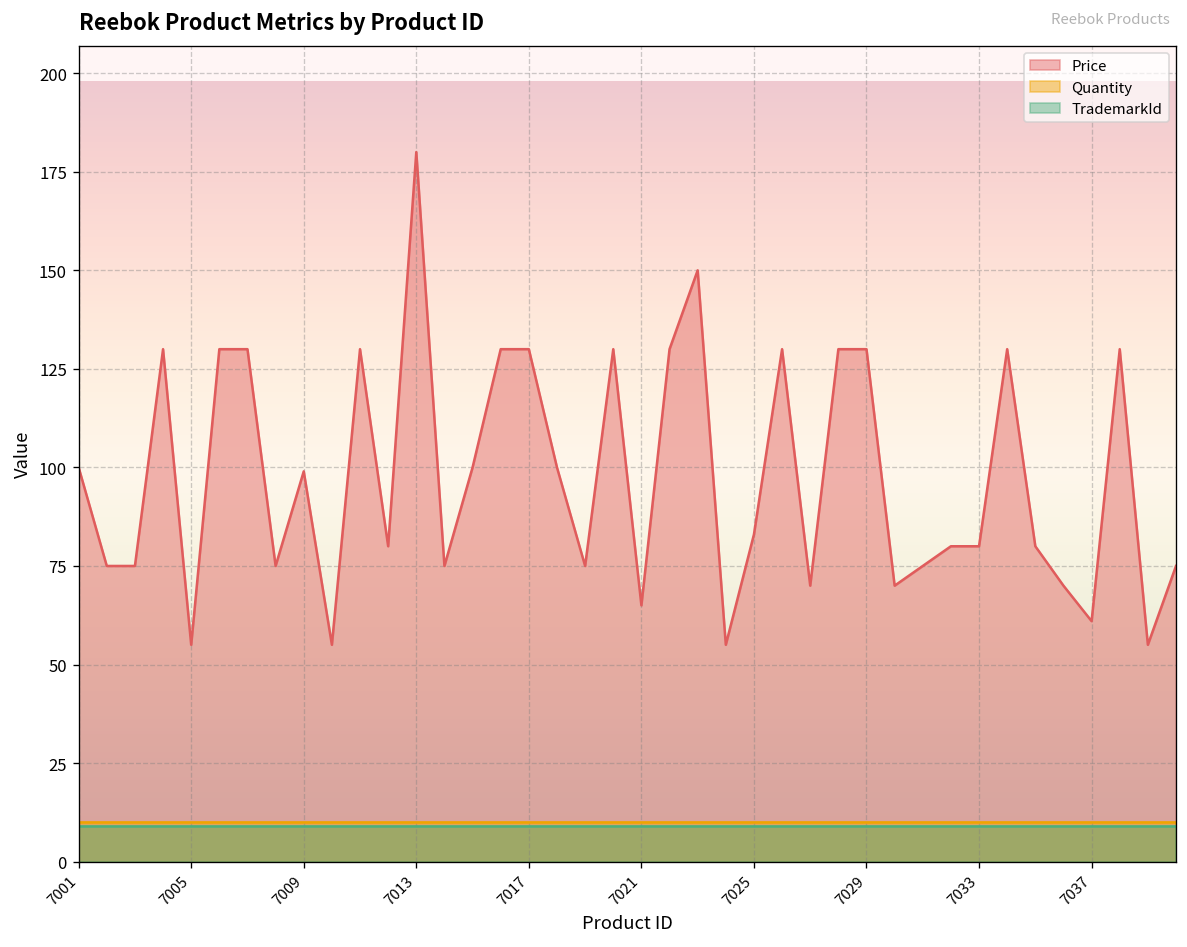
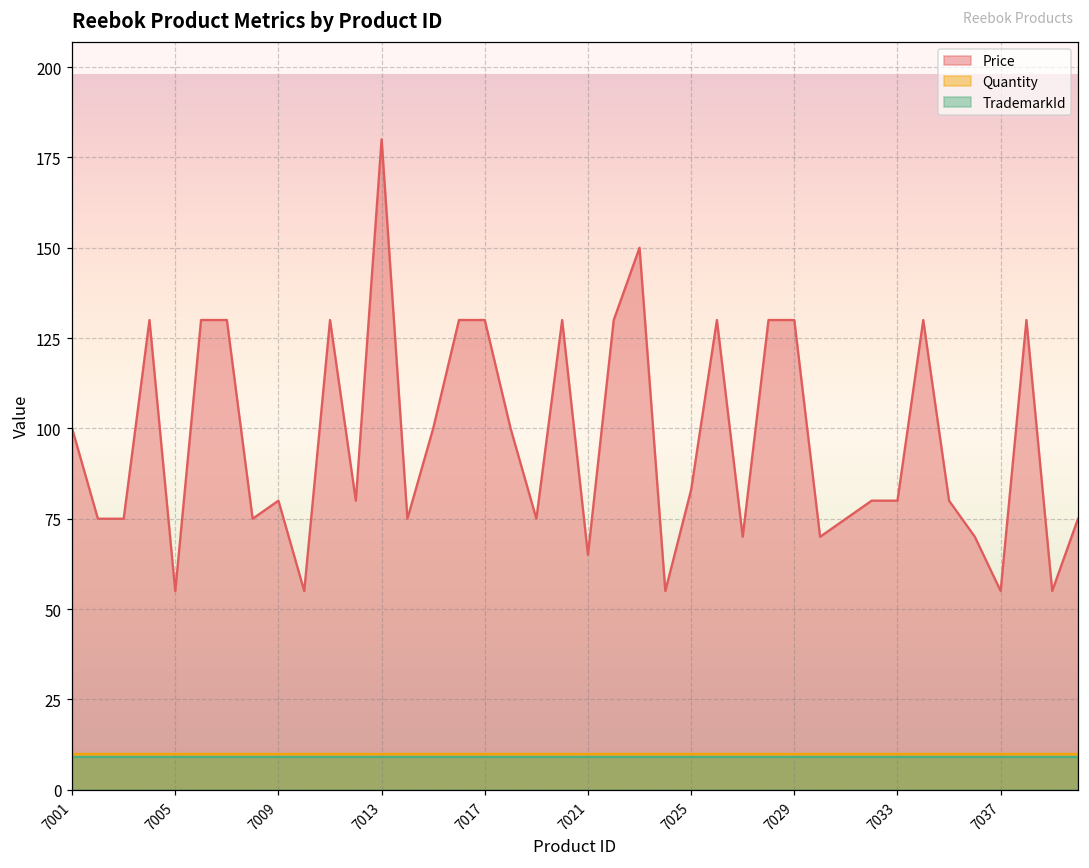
  {
    "Price": {
      "7001": 100,
      "7005": 55,
-     "7009": 99,
+     "7009": 80,
      "7013": 180,
      "7017": 130,
      "7021": 65,
      "7025": 83,
      "7029": 130,
      "7033": 80,
-     "7037": 61
+     "7037": 55
    },
    "Quantity": {
      "7001": 10,
      "7005": 10,
      "7009": 10,
      "7013": 10,
      "7017": 10,
      "7021": 10,
      "7025": 10,
      "7029": 10,
      "7033": 10,
      "7037": 10
    },
    "TrademarkId": {
      "7001": 9,
      "7005": 9,
      "7009": 9,
      "7013": 9,
      "7017": 9,
      "7021": 9,
      "7025": 9,
      "7029": 9,
      "7033": 9,
      "7037": 9
    }
  }
